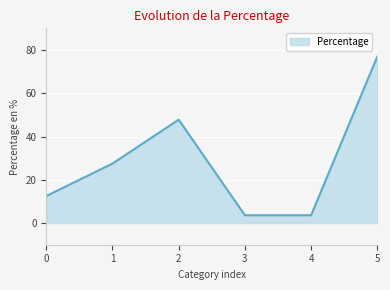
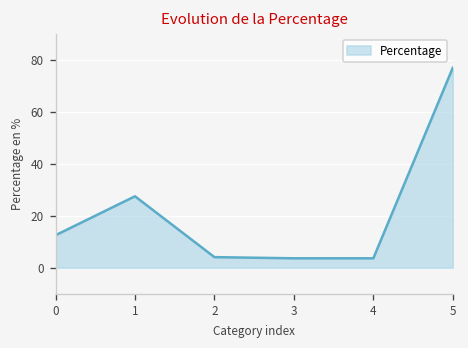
  {
    "0": 13,
    "1": 28,
-   "2": 48,
+   "2": 4,
    "3": 4,
    "4": 4,
    "5": 77
  }
